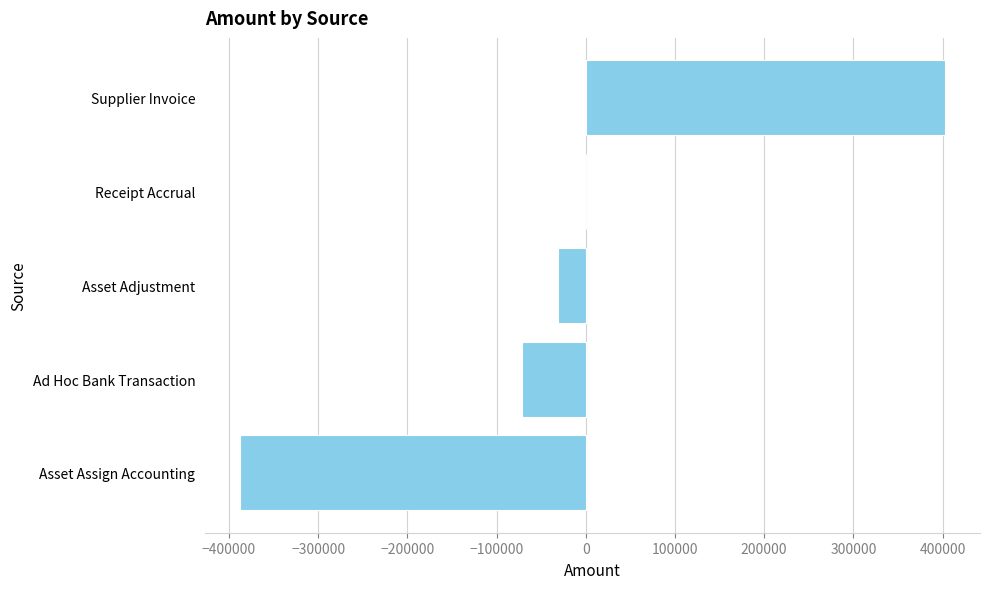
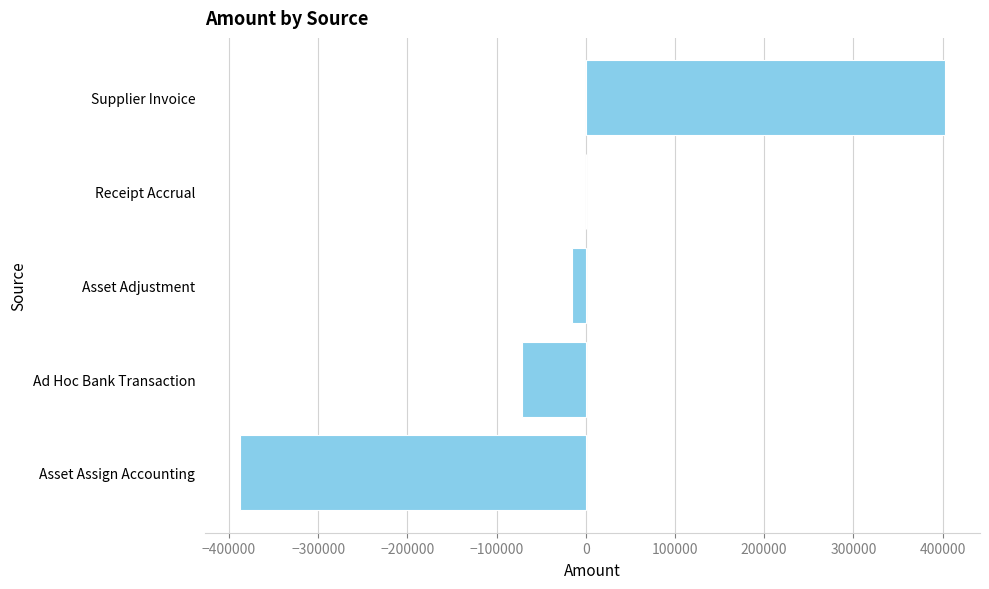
  {
    "Supplier Invoice": 400000,
-   "Asset Adjustment": -30000,
+   "Asset Adjustment": -20000,
    "Ad Hoc Bank Transaction": -70000,
    "Asset Assign Accounting": -390000
  }
